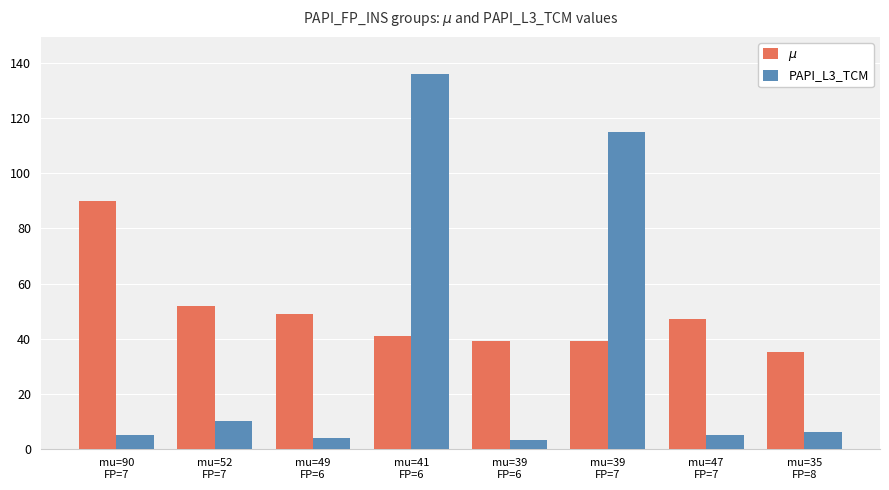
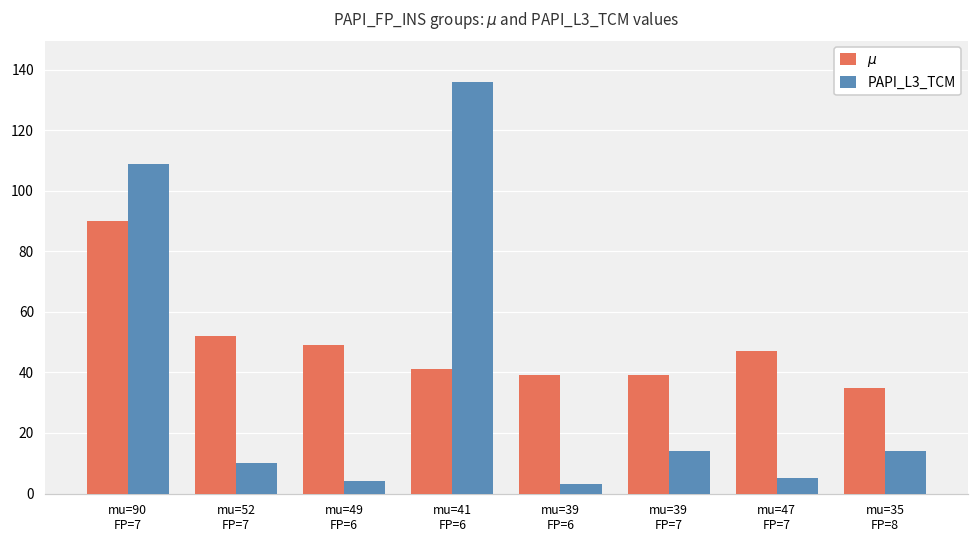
  {
    "PAPI_L3_TCM": {
-     "mu=90 FP=7": 5,
+     "mu=90 FP=7": 109,
      "mu=52 FP=7": 10,
      "mu=49 FP=6": 4,
      "mu=41 FP=6": 136,
      "mu=39 FP=6": 3,
-     "mu=39 FP=7": 115,
+     "mu=39 FP=7": 14,
      "mu=47 FP=7": 5,
-     "mu=35 FP=8": 6
+     "mu=35 FP=8": 14
    }
  }
